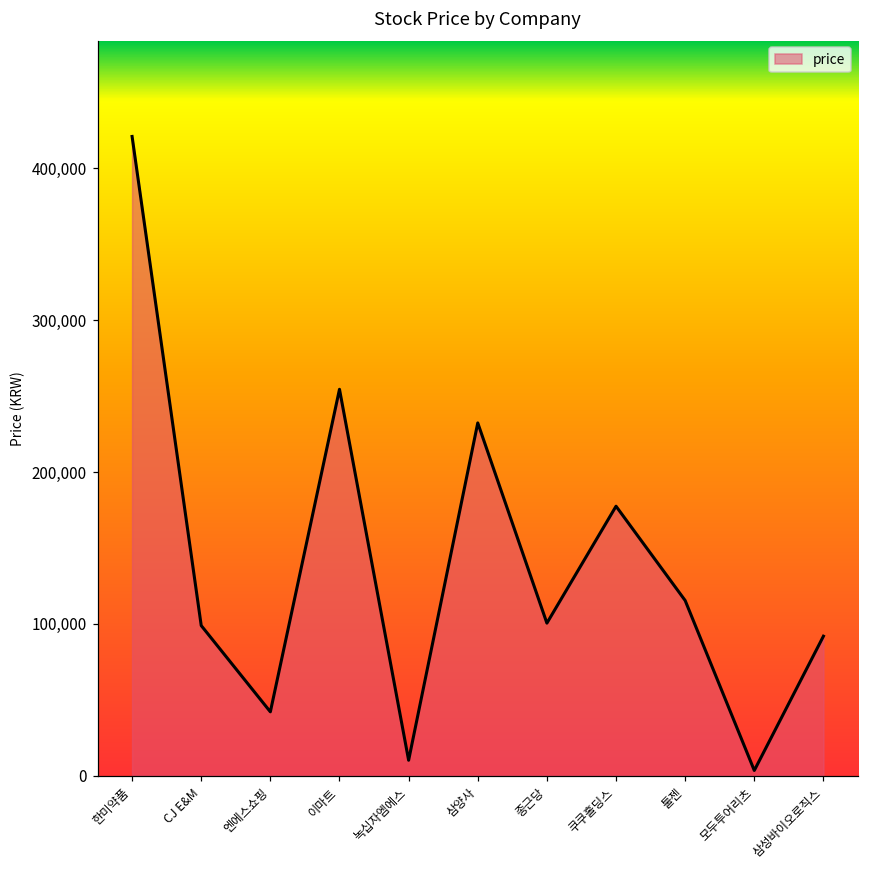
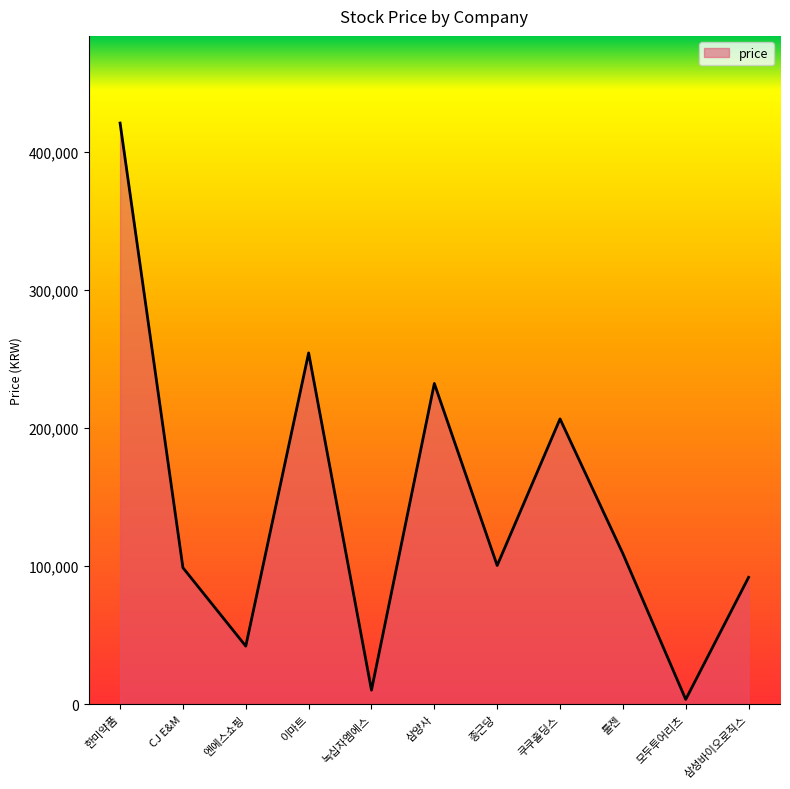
  {
    "한미약품": "421,000",
    "CJ E&M": "99,000",
    "엔에스쇼핑": "42,000",
    "이마트": "255,000",
    "녹십자엠에스": "10,000",
    "삼양사": "232,000",
    "종근당": "101,000",
-   "쿠쿠홀딩스": "178,000",
-   "툴젠": "115,000",
+   "쿠쿠홀딩스": "207,000",
+   "툴젠": "109,000",
    "모두투어리츠": "3,000",
    "삼성바이오로직스": "92,000"
  }
